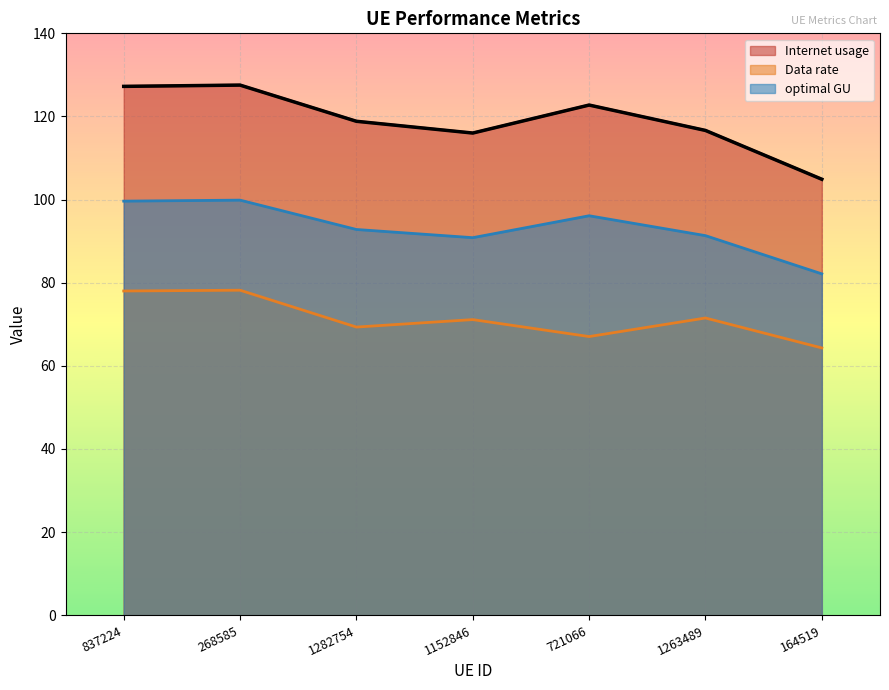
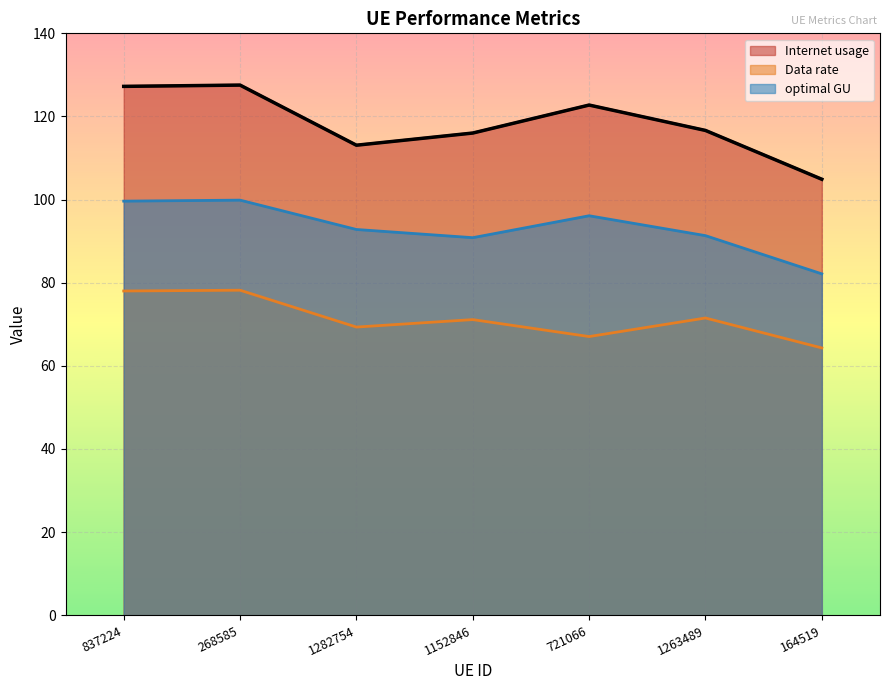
  {
    "Internet usage": {
      "837224": 127,
      "268585": 128,
-     "1282754": 119,
+     "1282754": 113,
      "1152846": 116,
      "721066": 123,
      "1263489": 117,
      "164519": 105
    },
    "Data rate": {
      "837224": 78,
      "268585": 78,
      "1282754": 69,
      "1152846": 71,
      "721066": 67,
      "1263489": 72,
      "164519": 64
    },
    "optimal GU": {
      "837224": 100,
      "268585": 100,
      "1282754": 93,
      "1152846": 91,
      "721066": 96,
      "1263489": 91,
      "164519": 82
    }
  }
